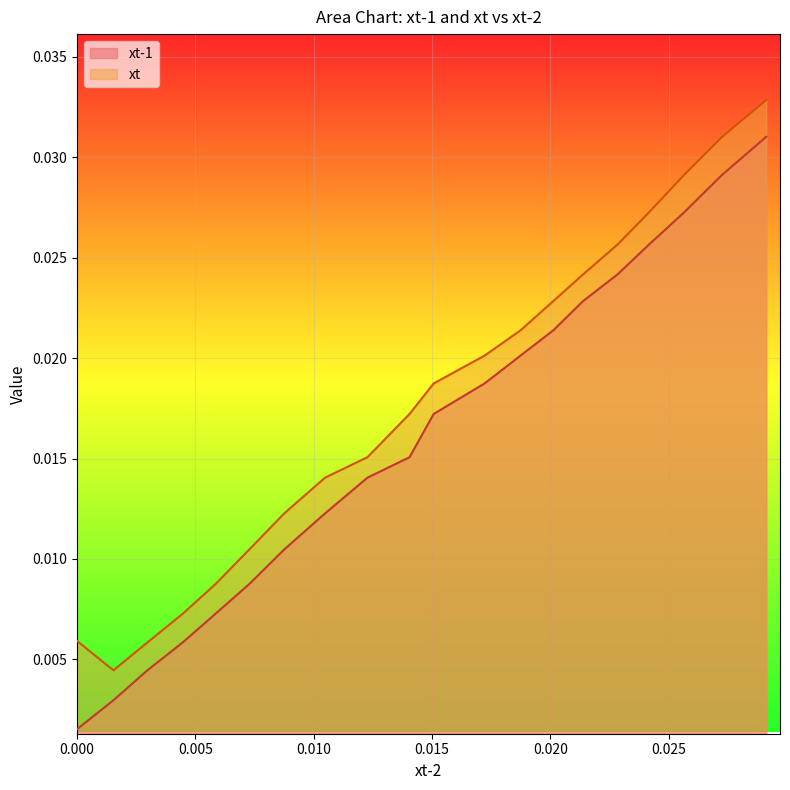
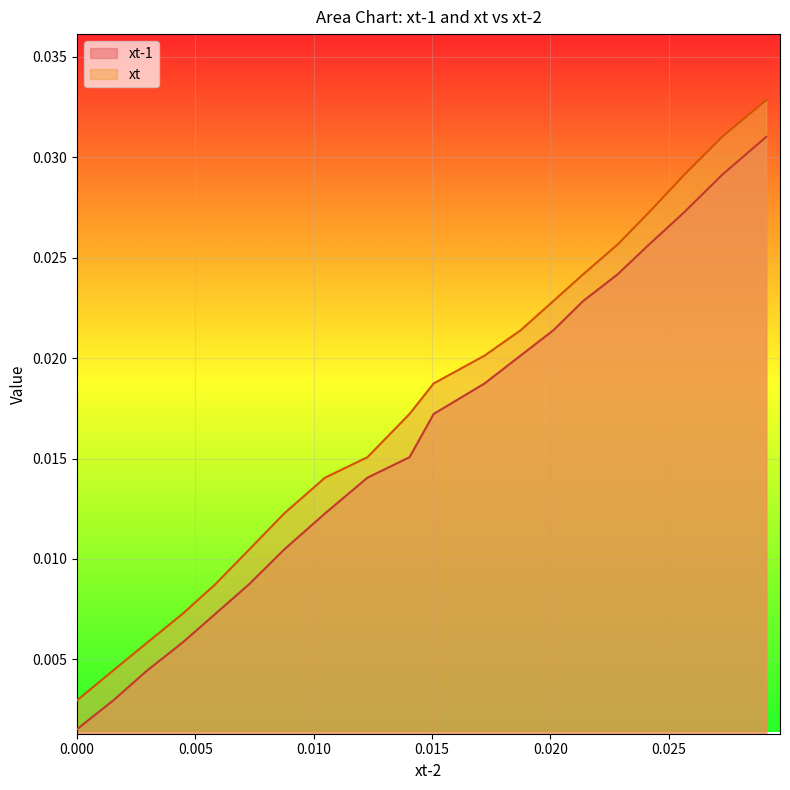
  {
    "xt-1": {
      "0.000": 0.0015
    },
    "xt": {
-     "0.000": 0.0059
+     "0.000": 0.0030
    }
  }
